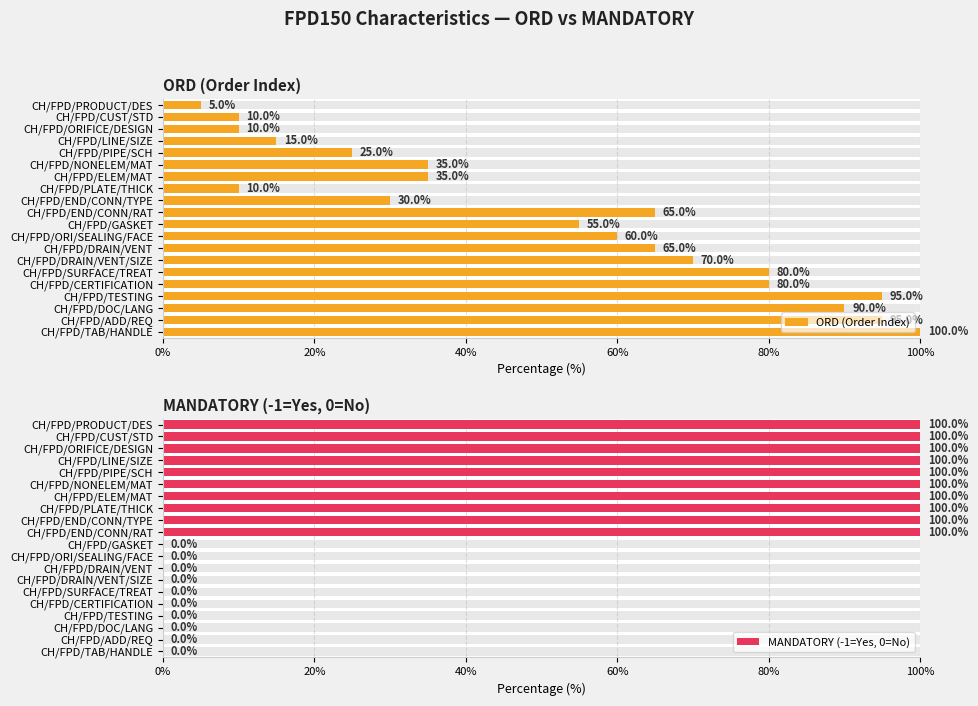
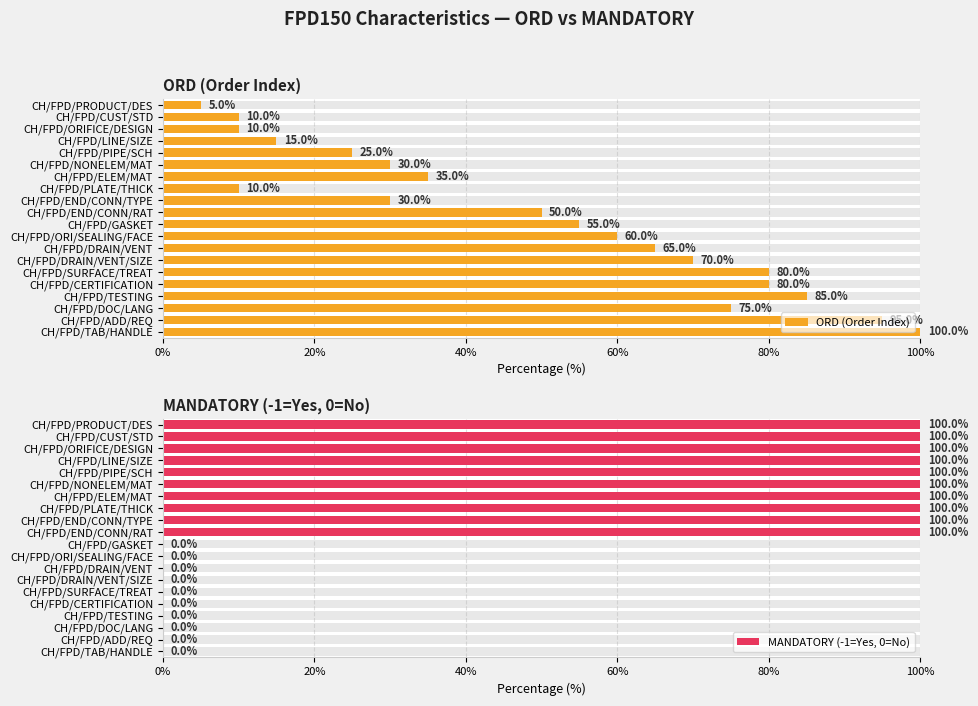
  {
    "ORD (Order Index)": {
      "ORD (Order Index)": {
-       "CH/FPD/NONELEM/MAT": "35.0%",
-       "CH/FPD/END/CONN/RAT": "65.0%",
-       "CH/FPD/TESTING": "95.0%",
-       "CH/FPD/DOC/LANG": "90%",
+       "CH/FPD/NONELEM/MAT": "30.0%",
+       "CH/FPD/END/CONN/RAT": "50.0%",
+       "CH/FPD/TESTING": "85.0%",
+       "CH/FPD/DOC/LANG": "75%",
        "CH/FPD/TAB/HANDLE": "100.0%"
      }
    },
    "MANDATORY (-1=Yes, 0=No)": {
      "MANDATORY (-1=Yes, 0=No)": {
        "CH/FPD/PRODUCT/DES": "100.0%",
        "CH/FPD/CUST/STD": "100.0%",
        "CH/FPD/ORIFICE/DESIGN": "100.0%",
        "CH/FPD/LINE/SIZE": "100.0%",
        "CH/FPD/PIPE/SCH": "100.0%",
        "CH/FPD/NONELEM/MAT": "100.0%",
        "CH/FPD/ELEM/MAT": "100.0%",
        "CH/FPD/PLATE/THICK": "100.0%",
        "CH/FPD/END/CONN/TYPE": "100.0%",
        "CH/FPD/END/CONN/RAT": "100.0%",
        "CH/FPD/GASKET": "0.0%",
        "CH/FPD/ORI/SEALING/FACE": "0.0%",
        "CH/FPD/DRAIN/VENT": "0.0%",
        "CH/FPD/DRAIN/VENT/SIZE": "0.0%",
        "CH/FPD/SURFACE/TREAT": "0.0%",
        "CH/FPD/CERTIFICATION": "0.0%",
        "CH/FPD/TESTING": "0.0%",
        "CH/FPD/DOC/LANG": "0.0%",
        "CH/FPD/ADD/REQ": "0.0%",
        "CH/FPD/TAB/HANDLE": "0.0%"
      }
    }
  }
